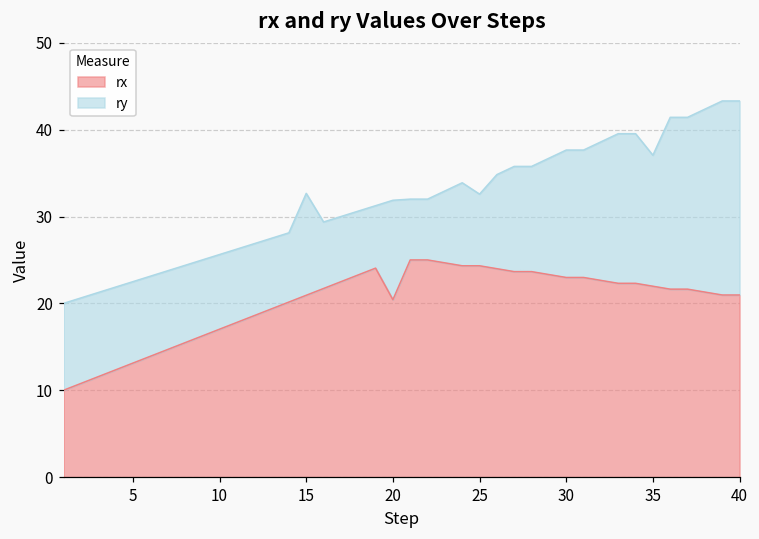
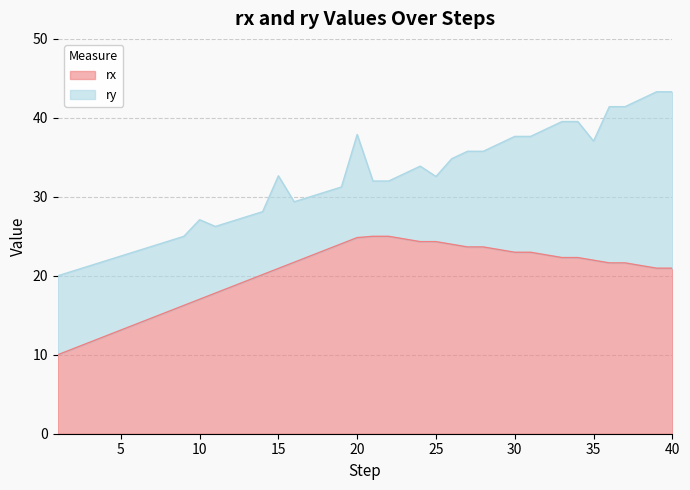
  {
    "rx": {
      "5": 13,
      "10": 17,
      "15": 21,
-     "20": 20,
+     "20": 25,
      "25": 24,
      "30": 23,
      "35": 22,
      "40": 21
    },
    "ry": {
      "5": 22,
-     "10": 26,
+     "10": 27,
      "15": 33,
-     "20": 32,
+     "20": 38,
      "25": 33,
      "30": 38,
      "35": 37,
      "40": 43
    }
  }
